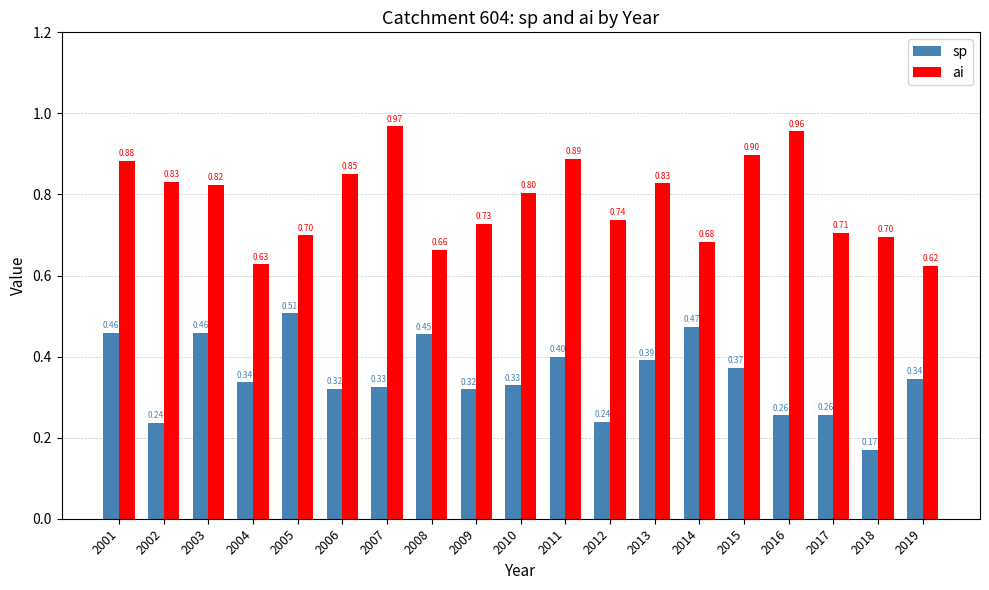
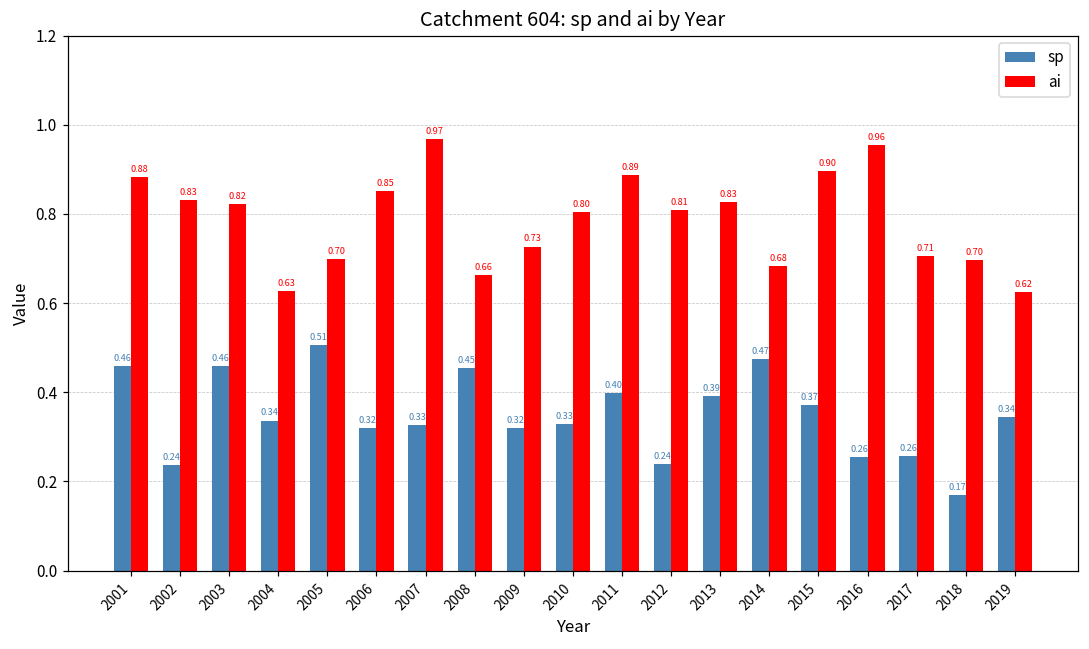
  {
    "sp": {
      "2001": 0.46,
      "2002": 0.24,
      "2003": 0.46,
      "2004": 0.34,
      "2005": 0.51,
      "2006": 0.32,
      "2007": 0.33,
      "2008": 0.45,
      "2009": 0.32,
      "2010": 0.33,
      "2011": 0.40,
      "2012": 0.24,
      "2013": 0.39,
      "2014": 0.47,
      "2015": 0.37,
      "2016": 0.26,
      "2017": 0.26,
      "2018": 0.17,
      "2019": 0.34
    },
    "ai": {
      "2001": 0.88,
      "2002": 0.83,
      "2003": 0.82,
      "2004": 0.63,
      "2005": 0.70,
      "2006": 0.85,
      "2007": 0.97,
      "2008": 0.66,
      "2009": 0.73,
      "2010": 0.80,
      "2011": 0.89,
-     "2012": 0.74,
+     "2012": 0.81,
      "2013": 0.83,
      "2014": 0.68,
      "2015": 0.90,
      "2016": 0.96,
      "2017": 0.71,
      "2018": 0.70,
      "2019": 0.62
    }
  }
